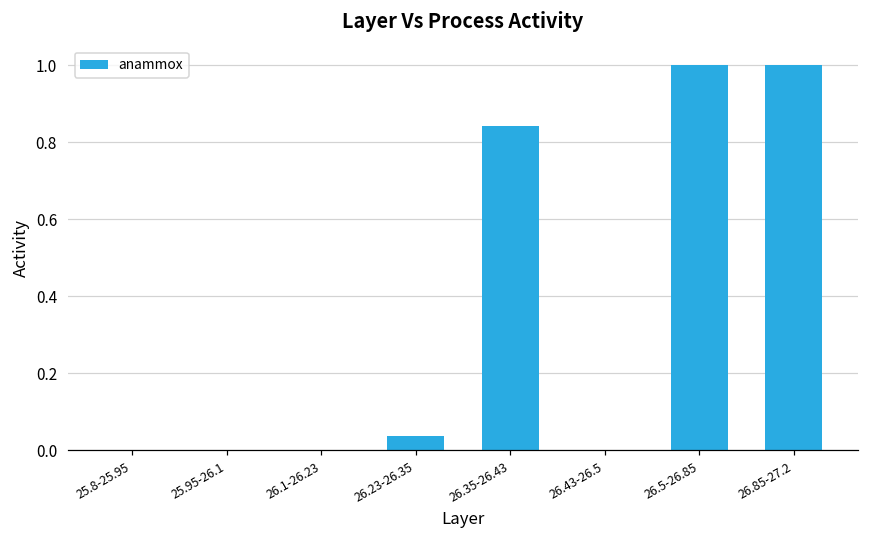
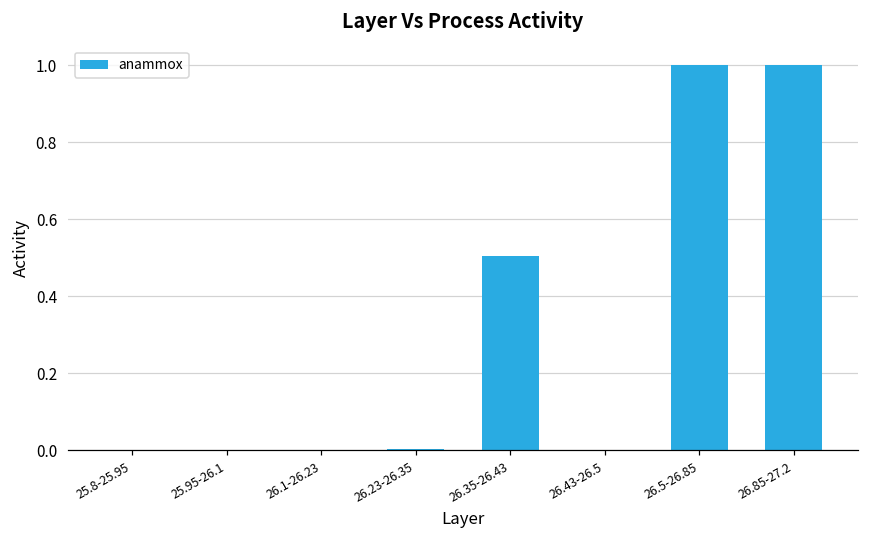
  {
    "25.8-25.95": 0.00,
    "25.95-26.1": 0.00,
-   "26.23-26.35": 0.04,
-   "26.35-26.43": 0.84,
+   "26.23-26.35": 0.00,
+   "26.35-26.43": 0.51,
    "26.43-26.5": 0.00,
    "26.5-26.85": 1.00,
    "26.85-27.2": 1.00
  }
